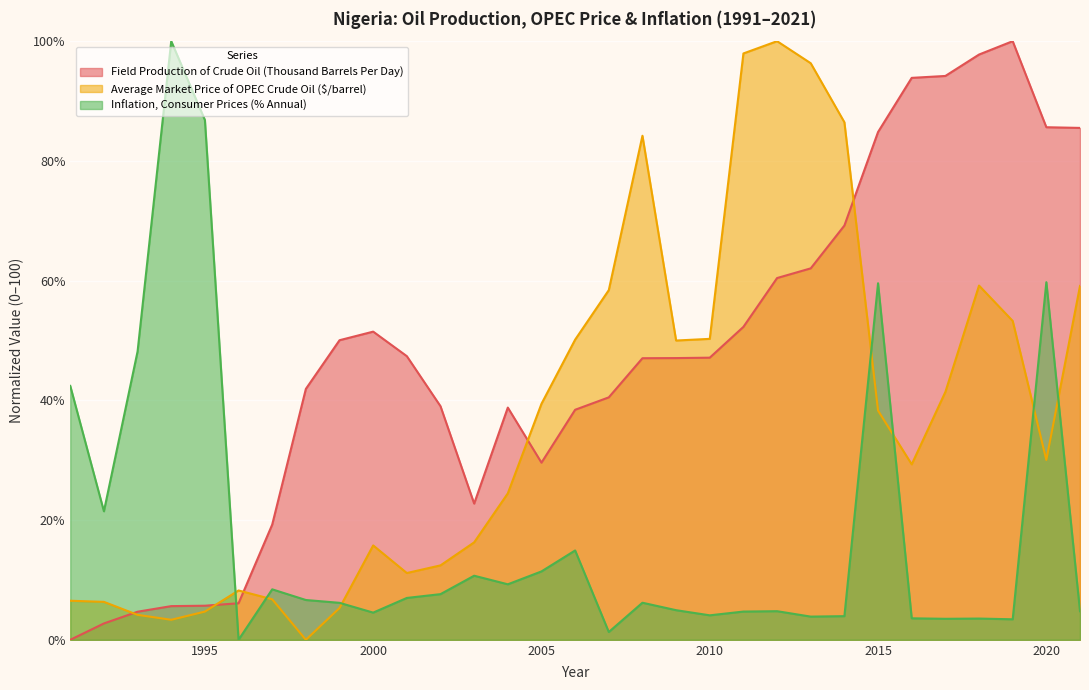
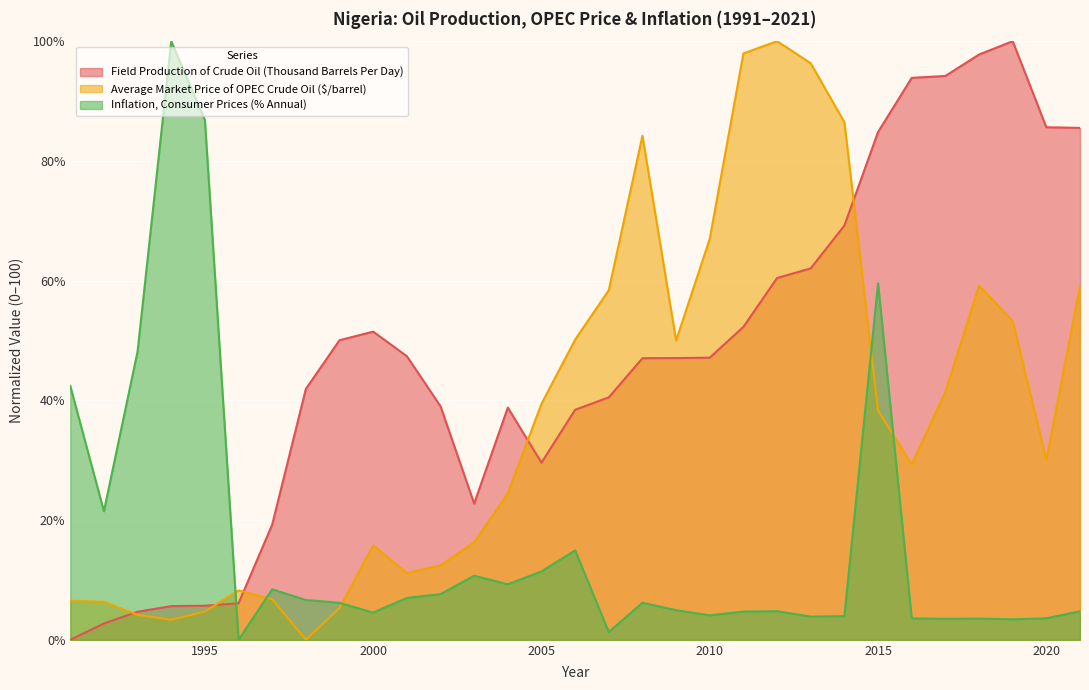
  {
    "Field Production of Crude Oil (Thousand Barrels Per Day)": {
      "1995": "6%",
      "2000": "51%",
      "2005": "30%",
      "2010": "47%",
      "2015": "85%",
      "2020": "86%"
    },
    "Average Market Price of OPEC Crude Oil ($/barrel)": {
      "1995": "5%",
      "2000": "16%",
      "2005": "39%",
-     "2010": "50%",
+     "2010": "67%",
      "2015": "38%",
      "2020": "30%"
    },
    "Inflation, Consumer Prices (% Annual)": {
      "1995": "87%",
      "2000": "5%",
      "2005": "11%",
      "2010": "4%",
      "2015": "60%",
-     "2020": "60%"
+     "2020": "4%"
    }
  }
